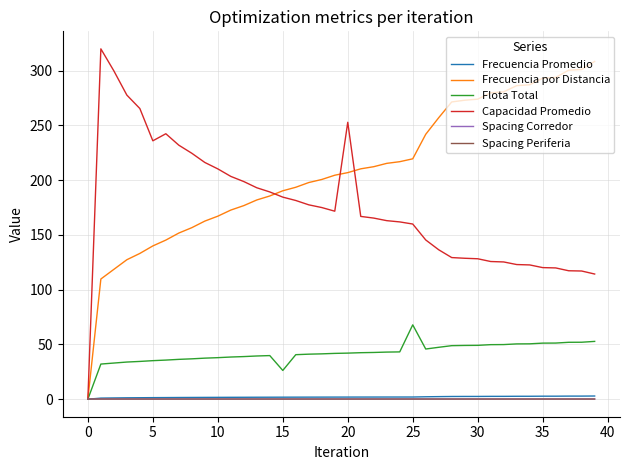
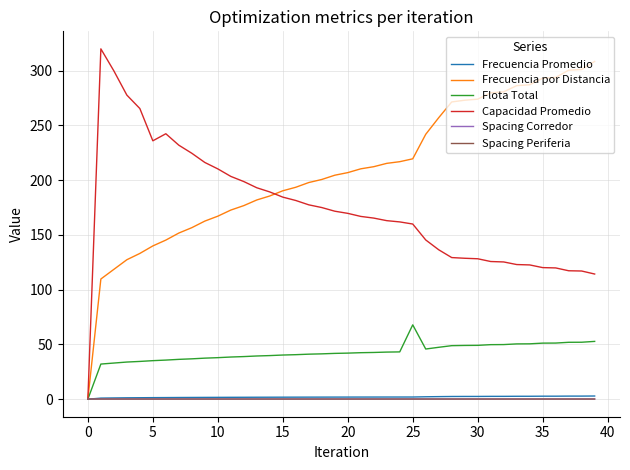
  {
    "Frecuencia Promedio": {
      "30": 3,
      "35": 3
    },
    "Frecuencia por Distancia": {
      "5": 140,
      "10": 167,
      "15": 190,
      "20": 207,
      "25": 219
    },
    "Flota Total": {
      "5": 35,
      "10": 38,
-     "15": 26,
+     "15": 40,
      "20": 42,
      "25": 68,
      "30": 49,
      "35": 51
    },
    "Capacidad Promedio": {
      "5": 236,
      "10": 210,
      "15": 185,
-     "20": 253,
+     "20": 170,
      "25": 160,
      "30": 128,
      "35": 120
    },
    "Spacing Periferia": {
      "30": 0,
      "35": 0
    }
  }
